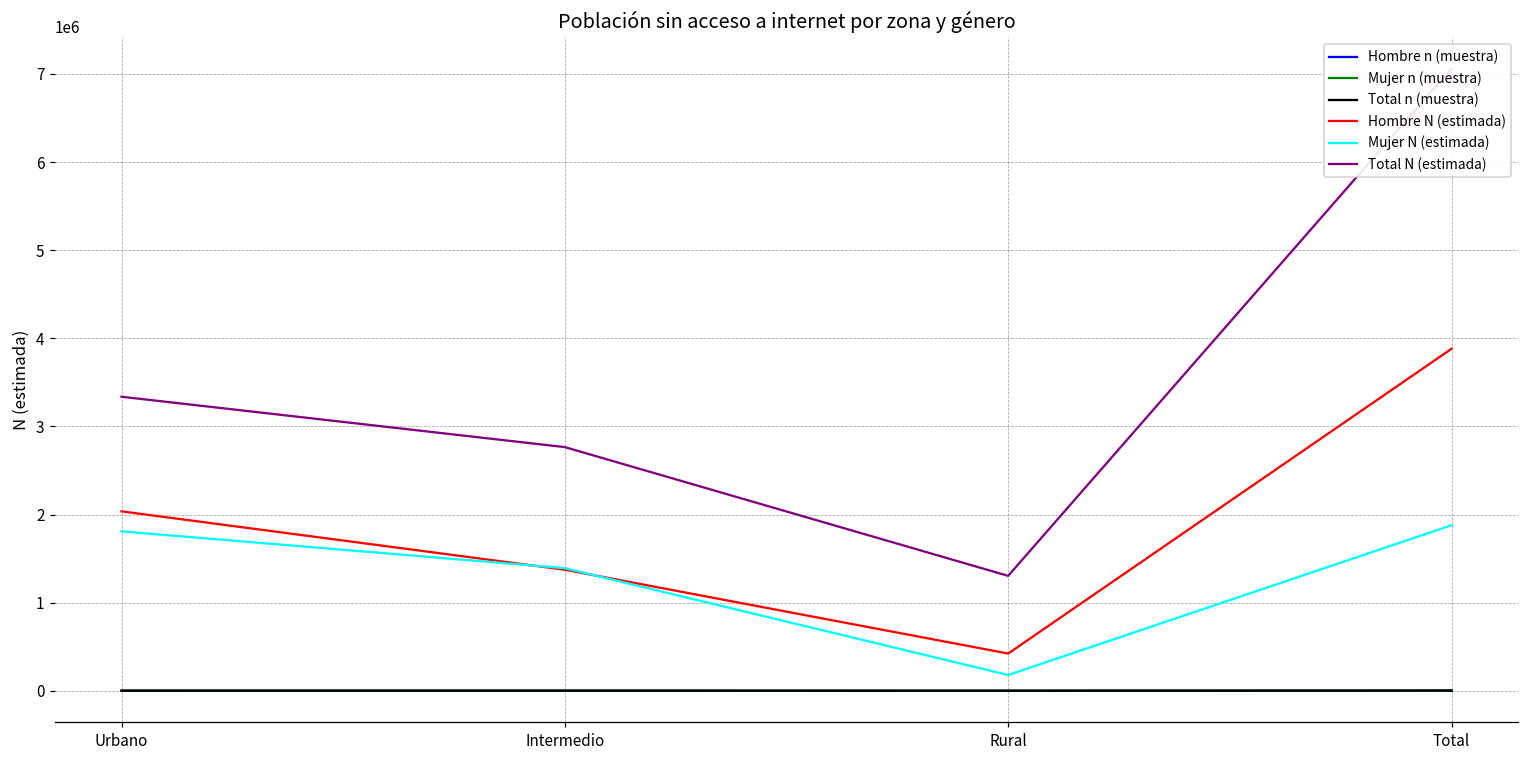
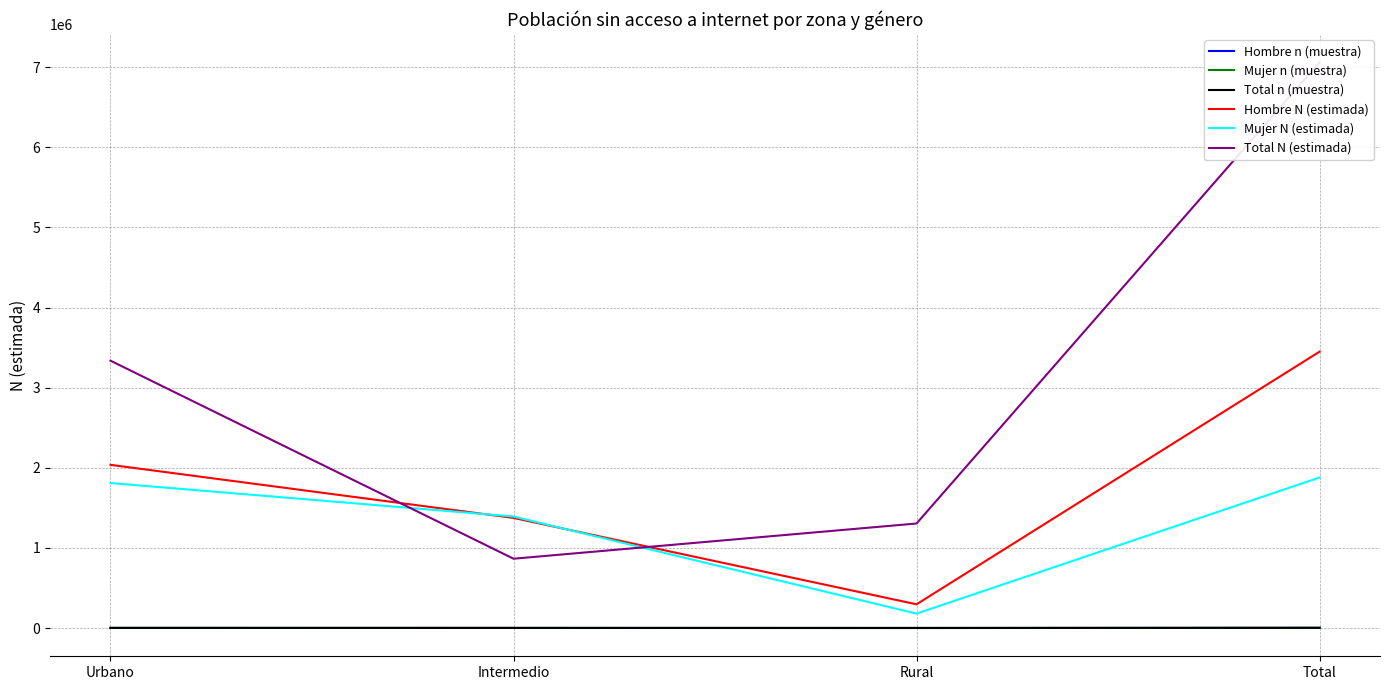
  {
    "Total n (muestra)": {
      "Urbano": 0,
      "Intermedio": 0,
      "Rural": 0,
      "Total": 0
    },
    "Hombre N (estimada)": {
      "Urbano": 2000000,
-     "Rural": 400000,
-     "Total": 3900000
+     "Rural": 300000,
+     "Total": 3400000
    },
    "Mujer N (estimada)": {
      "Urbano": 1800000,
      "Rural": 200000,
      "Total": 1900000
    },
    "Total N (estimada)": {
      "Urbano": 3300000,
-     "Intermedio": 2800000,
+     "Intermedio": 900000,
      "Rural": 1300000
    }
  }
